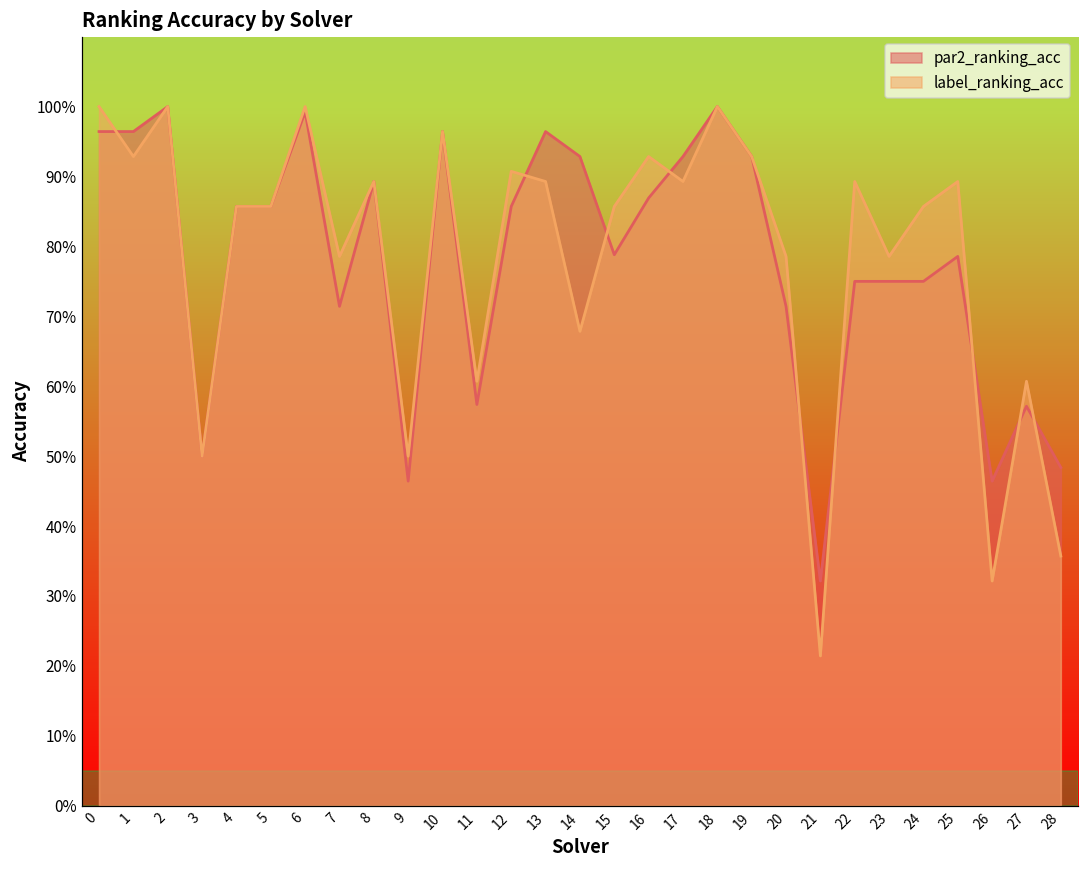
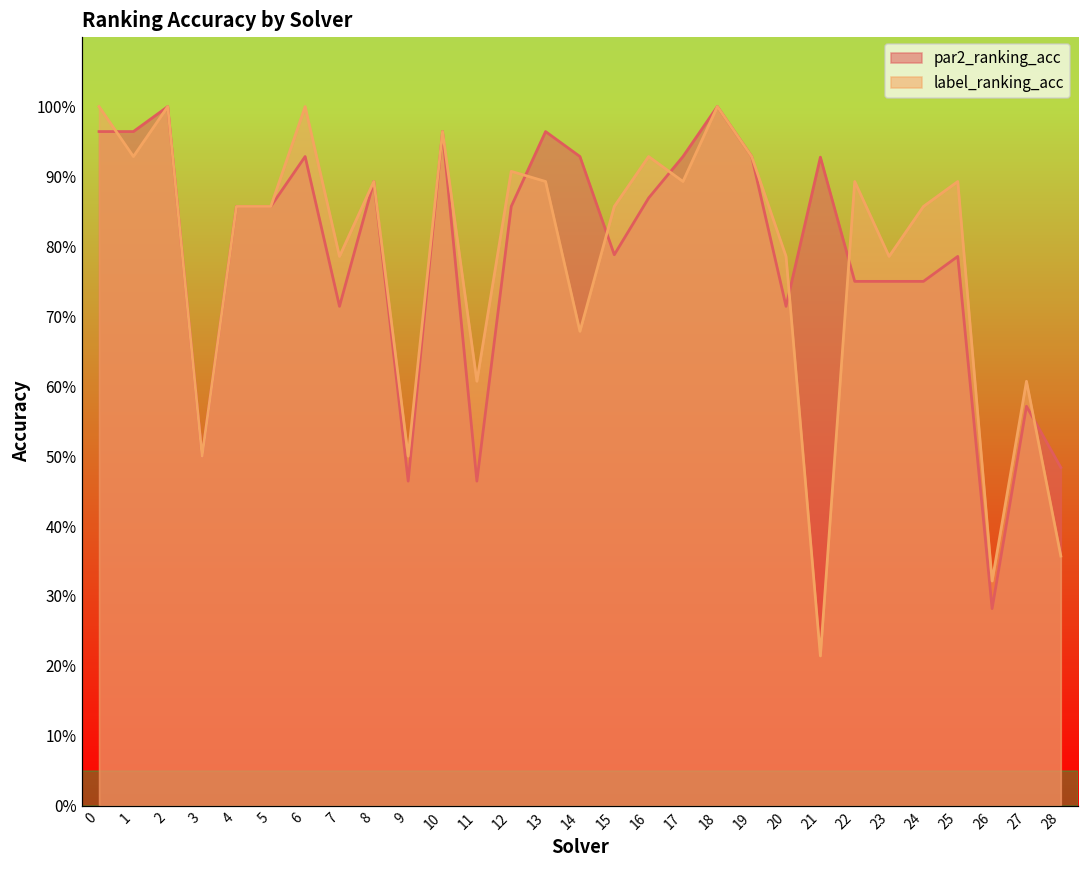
  {
    "par2_ranking_acc": {
      "0": "96%",
      "1": "96%",
-     "6": "99%",
+     "6": "93%",
      "7": "71%",
      "9": "46%",
-     "11": "57%",
+     "11": "46%",
      "12": "86%",
      "13": "96%",
      "14": "93%",
      "15": "79%",
      "16": "87%",
      "17": "93%",
      "20": "71%",
-     "21": "32%",
+     "21": "93%",
      "22": "75%",
      "23": "75%",
      "24": "75%",
      "25": "79%",
-     "26": "46%",
+     "26": "28%",
      "27": "57%",
      "28": "48%"
    },
    "label_ranking_acc": {
      "0": "100%",
      "1": "93%",
      "6": "100%",
      "7": "79%",
      "9": "50%",
      "11": "61%",
      "12": "91%",
      "13": "89%",
      "14": "68%",
      "15": "86%",
      "16": "93%",
      "17": "89%",
      "20": "79%",
      "21": "21%",
      "22": "89%",
      "23": "79%",
      "24": "86%",
      "25": "89%",
      "26": "32%",
      "27": "61%",
      "28": "36%"
    }
  }
